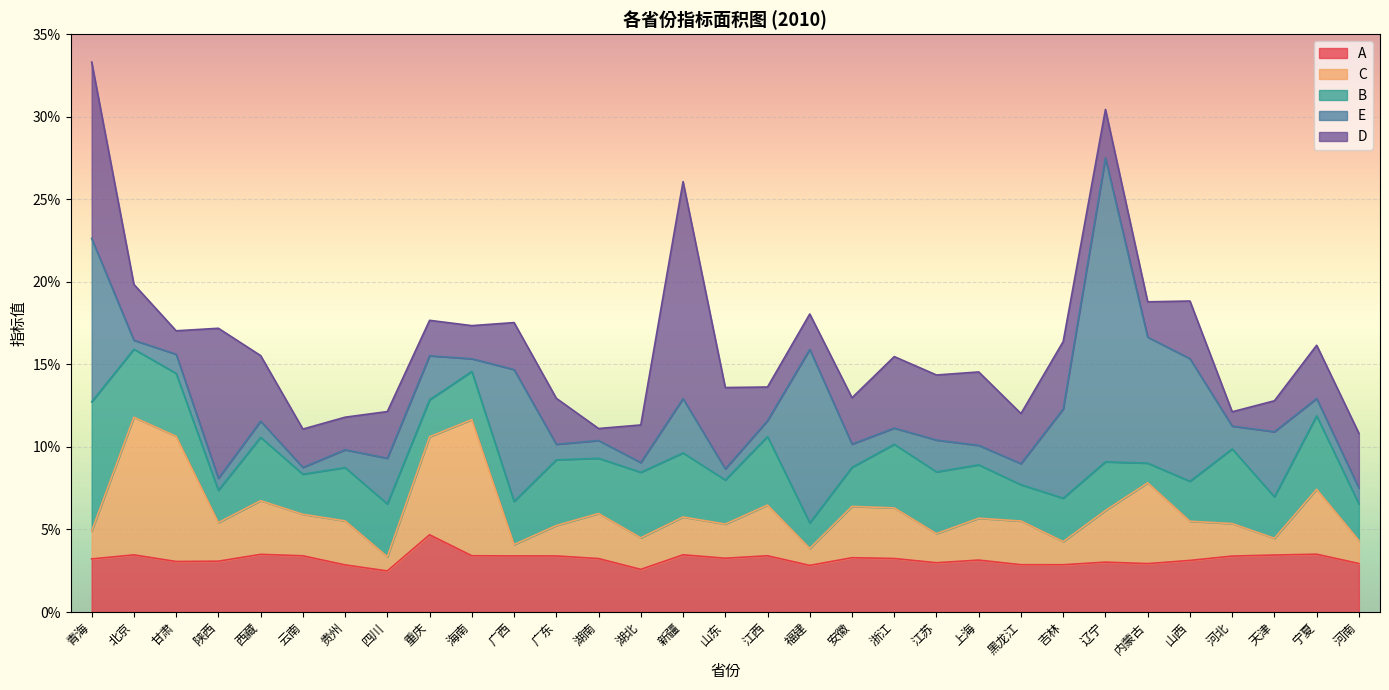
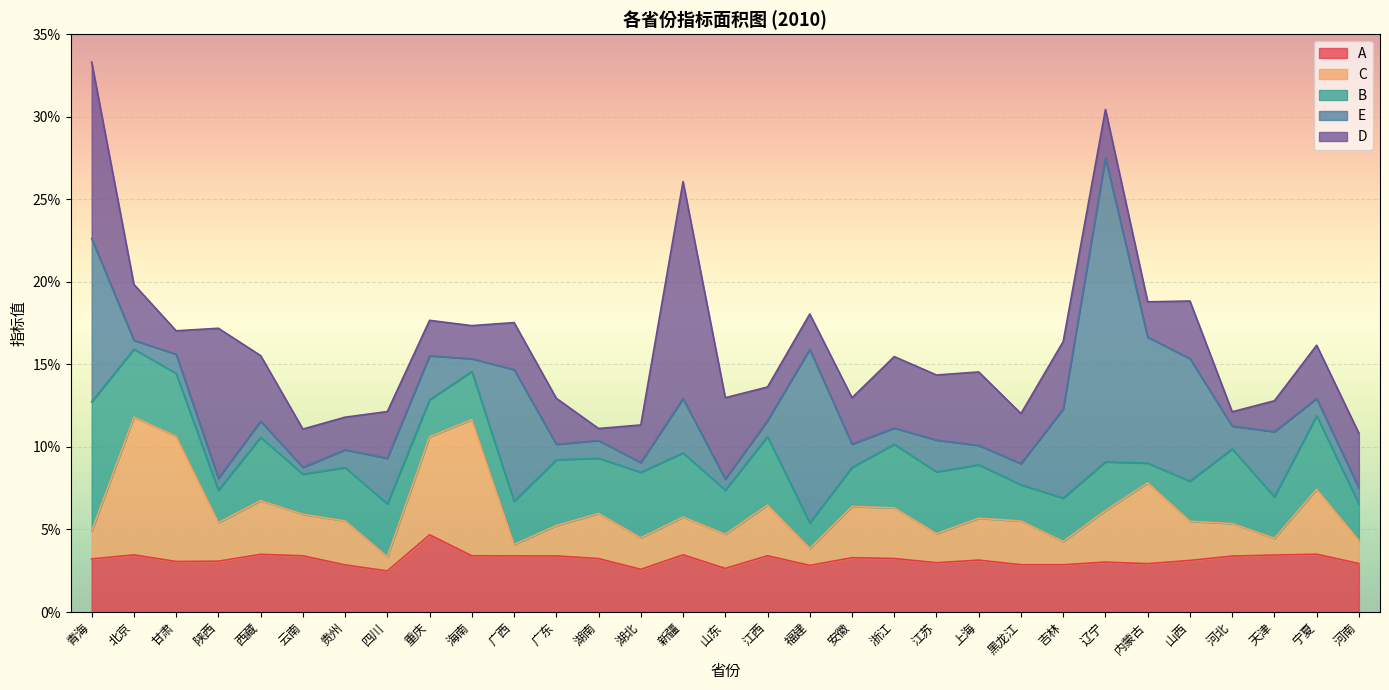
  {
    "A": {
      "青海": "3.2%",
      "北京": "3.5%",
      "甘肃": "3.1%",
      "陕西": "3.1%",
      "西藏": "3.5%",
      "云南": "3.4%",
      "贵州": "2.9%",
      "四川": "2.5%",
      "重庆": "4.7%",
      "海南": "3.4%",
      "广西": "3.4%",
      "广东": "3.4%",
      "湖南": "3.2%",
      "湖北": "2.6%",
      "新疆": "3.5%",
-     "山东": "3.3%",
+     "山东": "2.6%",
      "江西": "3.4%",
      "福建": "2.8%",
      "安徽": "3.3%",
      "浙江": "3.2%",
      "江苏": "3.0%",
      "上海": "3.1%",
      "黑龙江": "2.9%",
      "吉林": "2.9%",
      "辽宁": "3.0%",
      "内蒙古": "2.9%",
      "山西": "3.1%",
      "河北": "3.4%",
      "天津": "3.5%",
      "宁夏": "3.5%",
      "河南": "2.9%"
    },
    "C": {
      "青海": "1.7%",
      "北京": "8.3%",
      "甘肃": "7.6%",
      "陕西": "2.3%",
      "西藏": "3.3%",
      "云南": "2.5%",
      "贵州": "2.7%",
      "四川": "0.9%",
      "重庆": "5.9%",
      "海南": "8.2%",
      "广西": "0.7%",
      "广东": "1.8%",
      "湖南": "2.7%",
      "湖北": "1.9%",
      "新疆": "2.3%",
      "山东": "2.1%",
      "江西": "3.1%",
      "福建": "1.0%",
      "安徽": "3.1%",
      "浙江": "3.1%",
      "江苏": "1.8%",
      "上海": "2.5%",
      "黑龙江": "2.6%",
      "吉林": "1.4%",
      "辽宁": "3.1%",
      "内蒙古": "4.9%",
      "山西": "2.4%",
      "河北": "2.0%",
      "天津": "1.0%",
      "宁夏": "3.9%",
      "河南": "1.4%"
    },
    "D": {
      "青海": "10.7%",
      "北京": "3.4%",
      "甘肃": "1.4%",
      "陕西": "9.1%",
      "西藏": "4.0%",
      "云南": "2.3%",
      "贵州": "2.0%",
      "四川": "2.8%",
      "重庆": "2.1%",
      "海南": "2.0%",
      "广西": "2.8%",
      "广东": "2.8%",
      "湖南": "0.7%",
      "湖北": "2.3%",
      "新疆": "13.1%",
      "山东": "4.9%",
      "江西": "2.0%",
      "福建": "2.1%",
      "安徽": "2.8%",
      "浙江": "4.3%",
      "江苏": "3.9%",
      "上海": "4.4%",
      "黑龙江": "3.0%",
      "吉林": "4.1%",
      "辽宁": "2.9%",
      "内蒙古": "2.1%",
      "山西": "3.5%",
      "河北": "0.9%",
      "天津": "1.9%",
      "宁夏": "3.2%",
      "河南": "3.3%"
    }
  }
